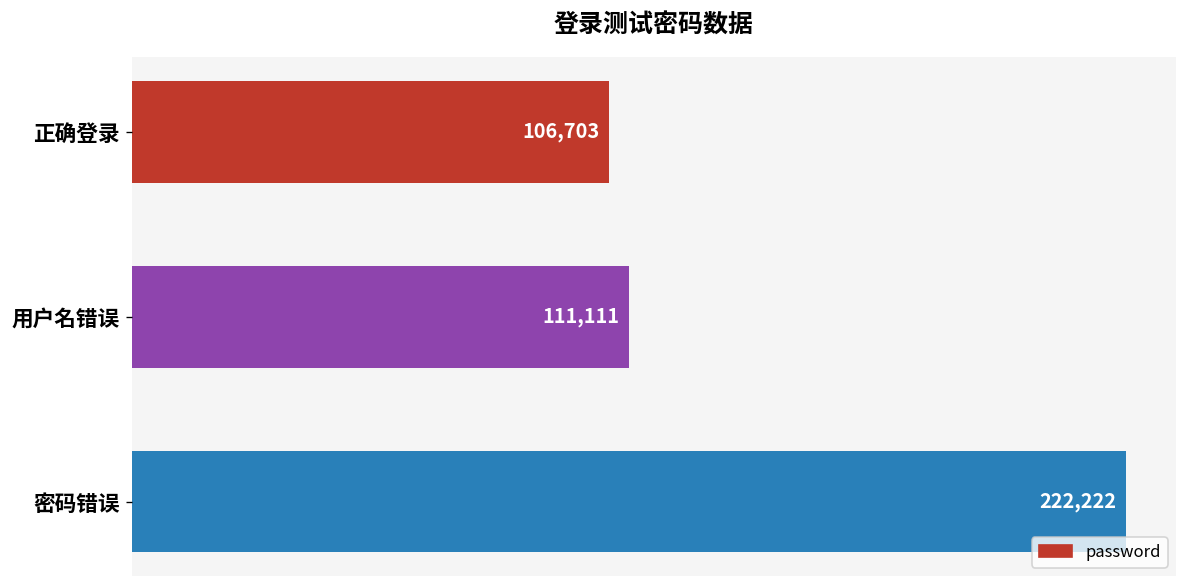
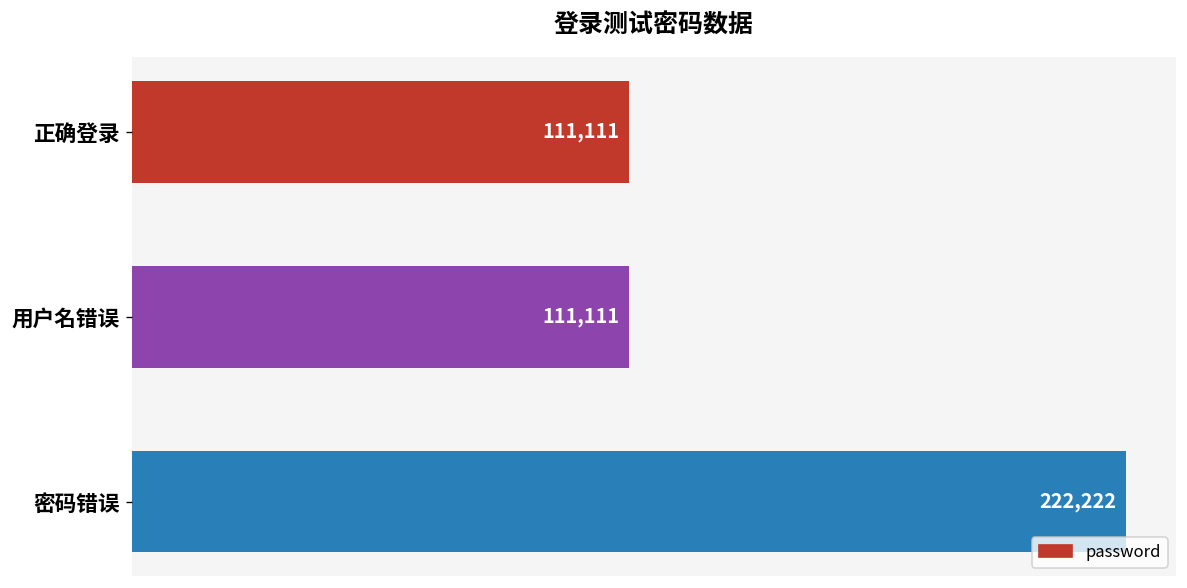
  {
-   "正确登录": "106,703",
+   "正确登录": "111,111",
    "用户名错误": "111,111",
    "密码错误": "222,222"
  }
